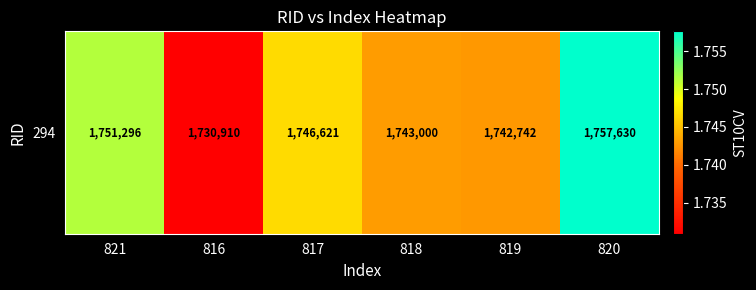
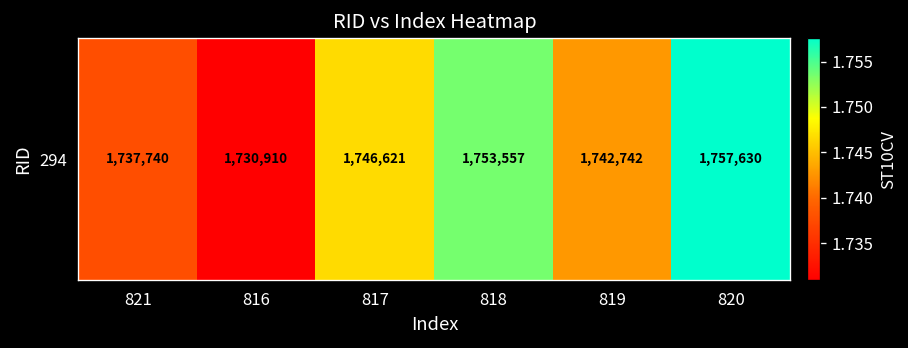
  {
    "294": {
-     "821": "1,751,296",
+     "821": "1,737,740",
      "816": "1,730,910",
      "817": "1,746,621",
-     "818": "1,743,000",
+     "818": "1,753,557",
      "819": "1,742,742",
      "820": "1,757,630"
    }
  }
